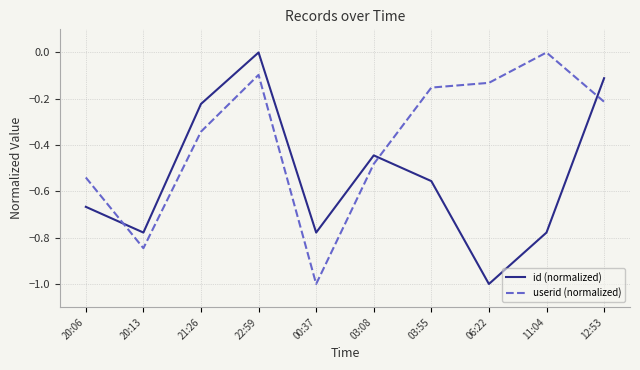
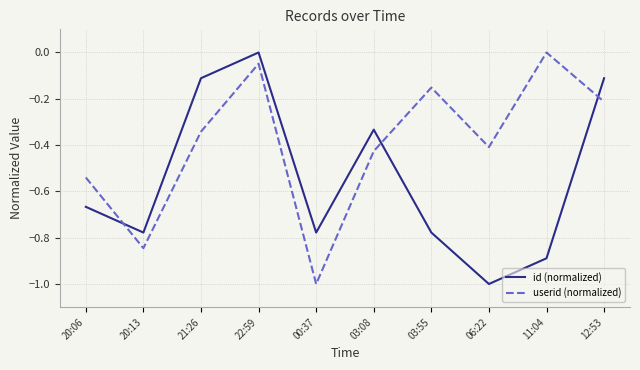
  {
    "id (normalized)": {
      "20:06": -0.67,
      "20:13": -0.78,
-     "21:26": -0.22,
+     "21:26": -0.11,
      "22:59": 0.00,
      "00:37": -0.78,
-     "03:08": -0.44,
-     "03:55": -0.56,
+     "03:08": -0.33,
+     "03:55": -0.78,
      "06:22": -1.00,
-     "11:04": -0.78,
+     "11:04": -0.89,
      "12:53": -0.11
    },
    "userid (normalized)": {
      "20:06": -0.54,
      "20:13": -0.85,
      "21:26": -0.34,
-     "22:59": -0.10,
+     "22:59": -0.05,
      "00:37": -1.00,
-     "03:08": -0.48,
+     "03:08": -0.43,
      "03:55": -0.15,
-     "06:22": -0.13,
+     "06:22": -0.41,
      "11:04": 0.00,
      "12:53": -0.21
    }
  }
